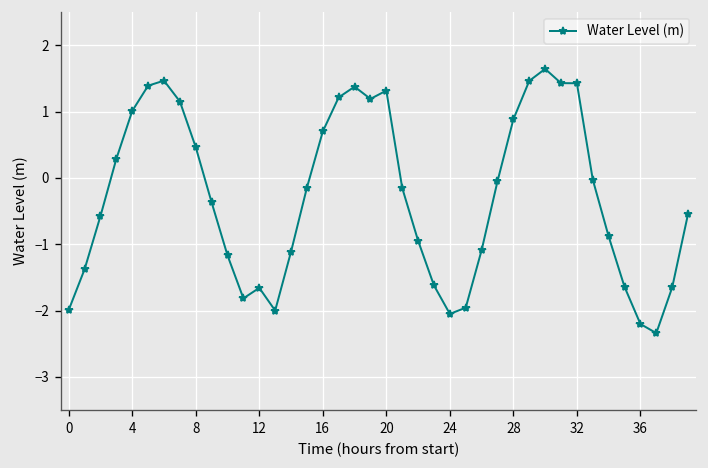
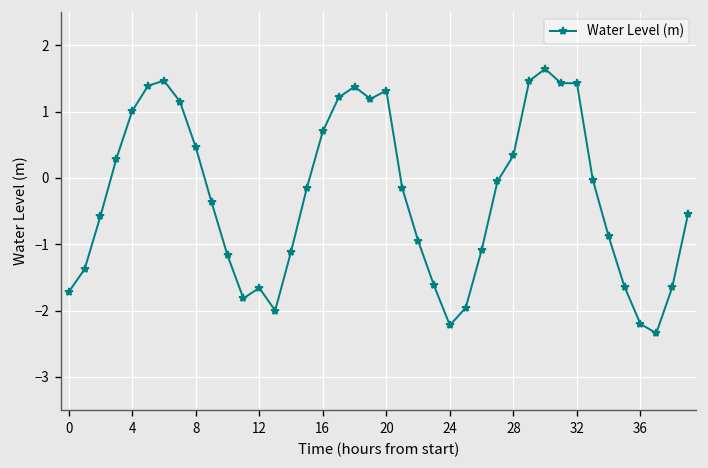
  {
-   "0": -2.0,
+   "0": -1.7,
    "4": 1.0,
    "8": 0.5,
    "12": -1.7,
    "16": 0.7,
    "20": 1.3,
-   "24": -2.1,
-   "28": 0.9,
+   "24": -2.2,
+   "28": 0.3,
    "32": 1.4,
    "36": -2.2
  }
